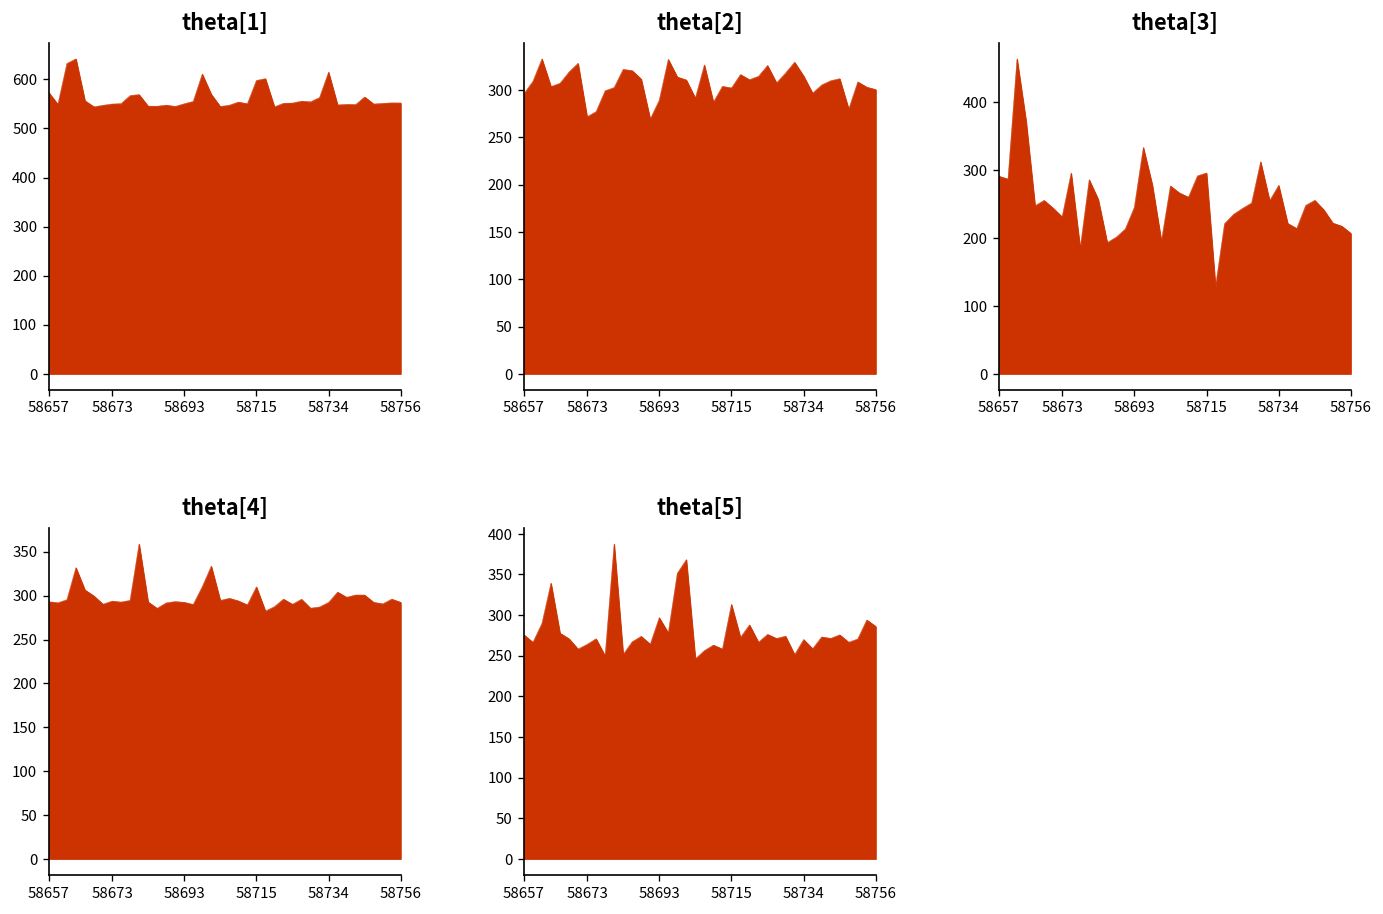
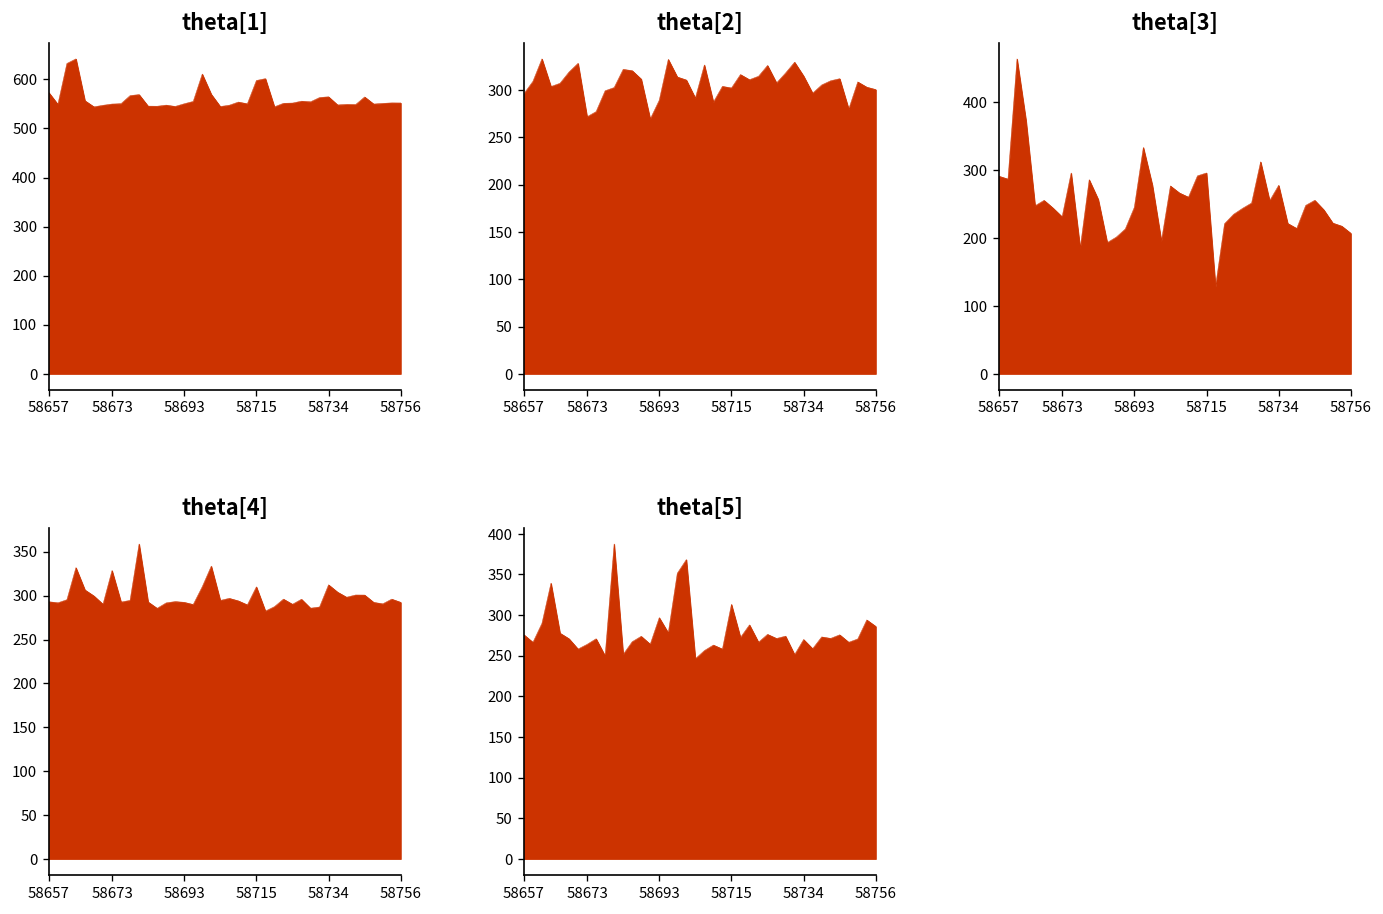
  {
    "theta[1]": {
      "58657": 570,
      "58673": 550,
      "58693": 550,
      "58715": 600,
-     "58734": 610,
+     "58734": 560,
      "58756": 550
    },
    "theta[2]": {
      "58657": 300,
      "58673": 270,
      "58693": 290,
      "58715": 300,
      "58734": 310,
      "58756": 300
    },
    "theta[3]": {
      "58657": 290,
      "58673": 230,
      "58693": 250,
      "58715": 300,
      "58734": 280,
      "58756": 210
    },
    "theta[4]": {
      "58657": 290,
-     "58673": 290,
+     "58673": 330,
      "58693": 290,
      "58715": 310,
-     "58734": 290,
+     "58734": 310,
      "58756": 290
    },
    "theta[5]": {
      "58657": 280,
      "58673": 260,
      "58693": 300,
      "58715": 310,
      "58734": 270,
      "58756": 290
    }
  }
